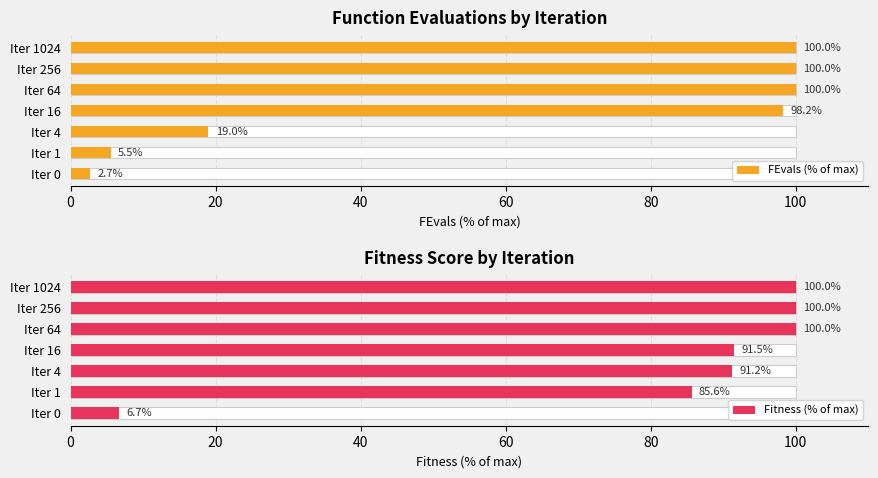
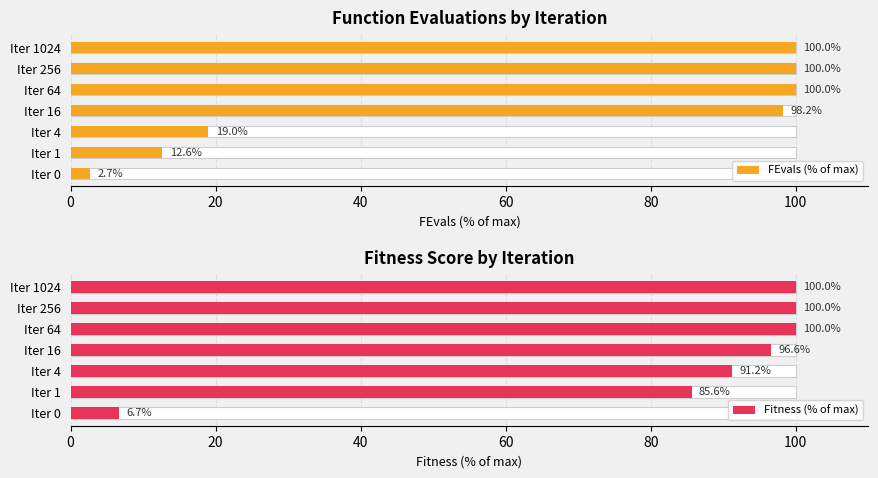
  {
    "Function Evaluations by Iteration": {
      "FEvals (% of max)": {
        "Iter 1024": "100.0%",
        "Iter 256": "100.0%",
        "Iter 64": "100.0%",
-       "Iter 1": "5.5%"
+       "Iter 1": "12.6%"
      }
    },
    "Fitness Score by Iteration": {
      "Fitness (% of max)": {
        "Iter 1024": "100.0%",
        "Iter 256": "100.0%",
        "Iter 64": "100.0%",
-       "Iter 16": "91.5%"
+       "Iter 16": "96.6%"
      }
    }
  }
